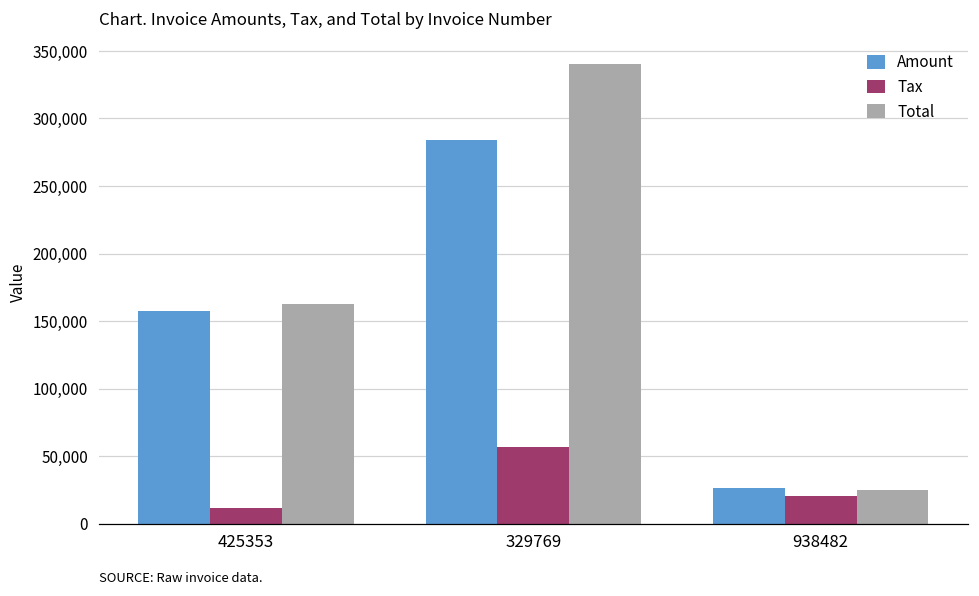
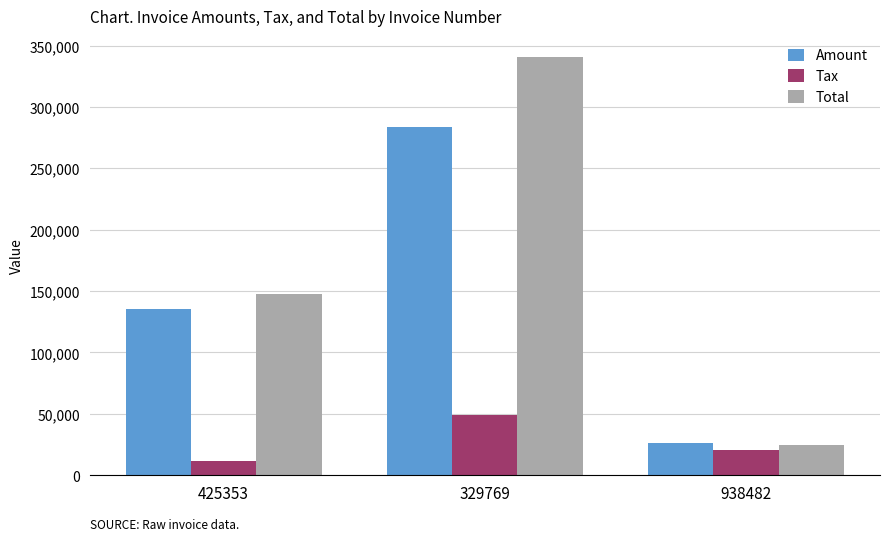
  {
    "Amount": {
-     "425353": "157,000",
+     "425353": "135,000",
      "329769": "284,000",
      "938482": "26,000"
    },
    "Tax": {
      "425353": "11,000",
-     "329769": "57,000",
+     "329769": "49,000",
      "938482": "20,000"
    },
    "Total": {
-     "425353": "162,000",
+     "425353": "148,000",
      "329769": "341,000",
      "938482": "25,000"
    }
  }
